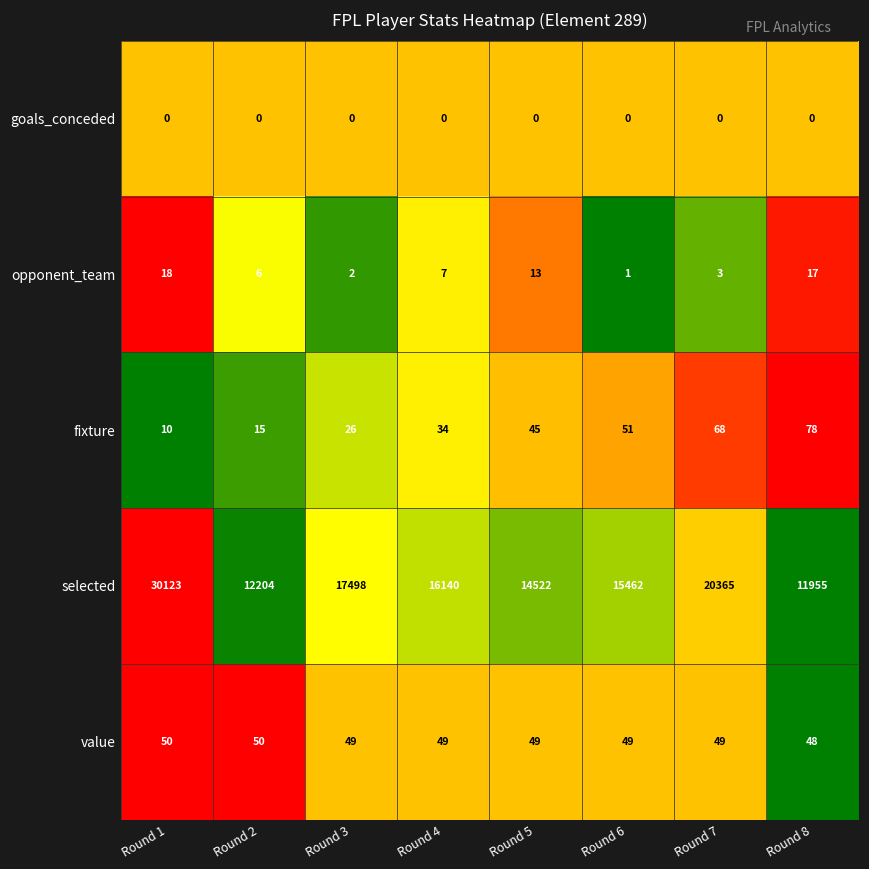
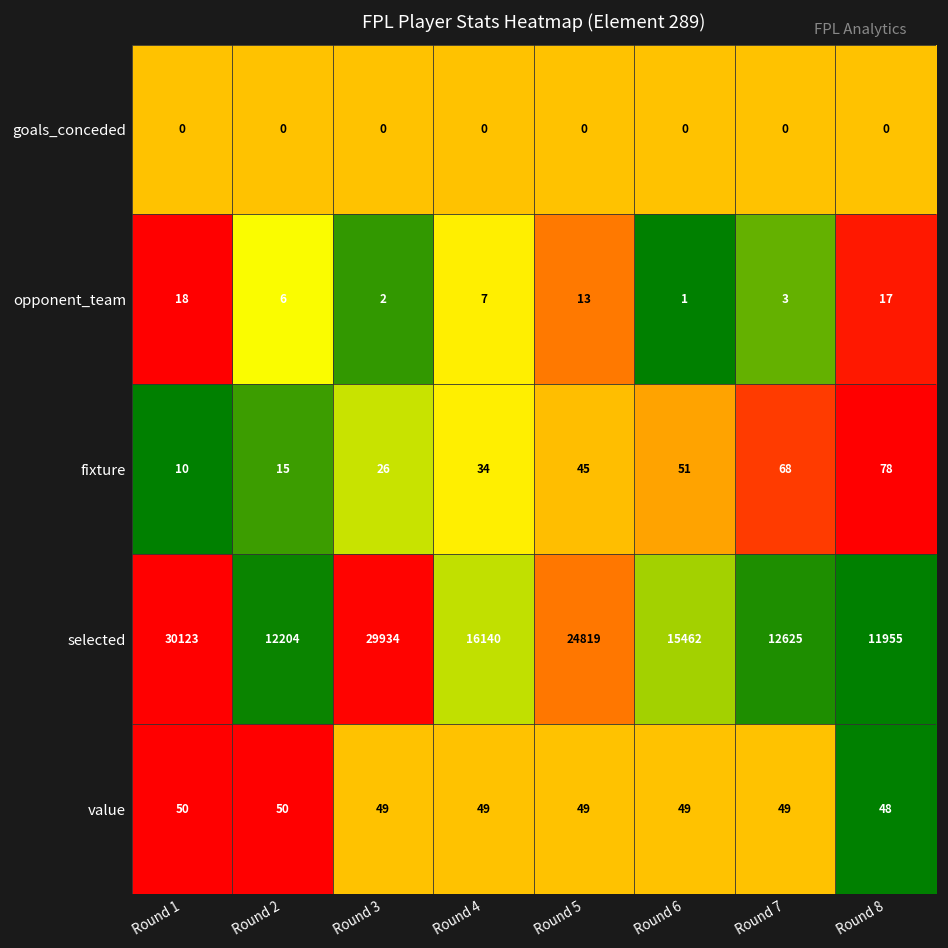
  {
    "goals_conceded": {
      "Round 1": 0,
      "Round 2": 0,
      "Round 3": 0,
      "Round 4": 0,
      "Round 5": 0,
      "Round 6": 0,
      "Round 7": 0,
      "Round 8": 0
    },
    "opponent_team": {
      "Round 1": 18,
      "Round 2": 6,
      "Round 3": 2,
      "Round 4": 7,
      "Round 5": 13,
      "Round 6": 1,
      "Round 7": 3,
      "Round 8": 17
    },
    "fixture": {
      "Round 1": 10,
      "Round 2": 15,
      "Round 3": 26,
      "Round 4": 34,
      "Round 5": 45,
      "Round 6": 51,
      "Round 7": 68,
      "Round 8": 78
    },
    "selected": {
      "Round 1": 30123,
      "Round 2": 12204,
-     "Round 3": 17498,
+     "Round 3": 29934,
      "Round 4": 16140,
-     "Round 5": 14522,
+     "Round 5": 24819,
      "Round 6": 15462,
-     "Round 7": 20365,
+     "Round 7": 12625,
      "Round 8": 11955
    },
    "value": {
      "Round 1": 50,
      "Round 2": 50,
      "Round 3": 49,
      "Round 4": 49,
      "Round 5": 49,
      "Round 6": 49,
      "Round 7": 49,
      "Round 8": 48
    }
  }
